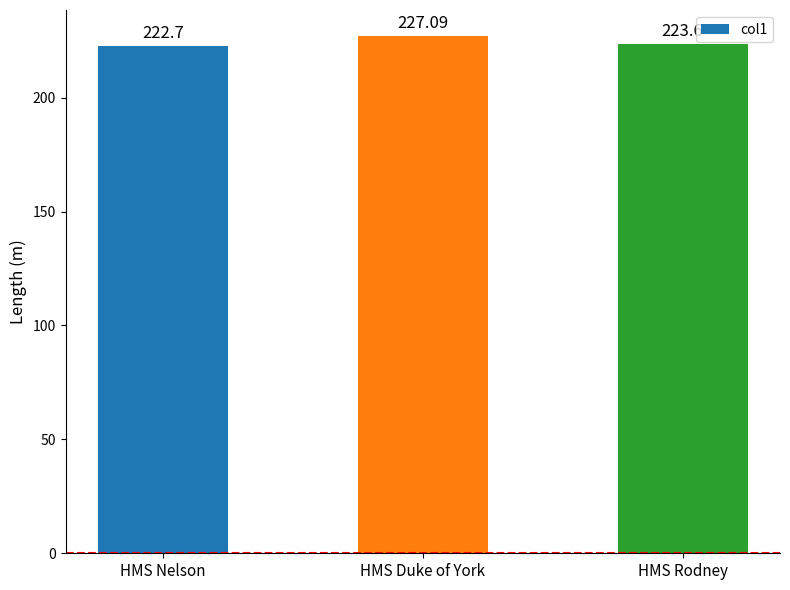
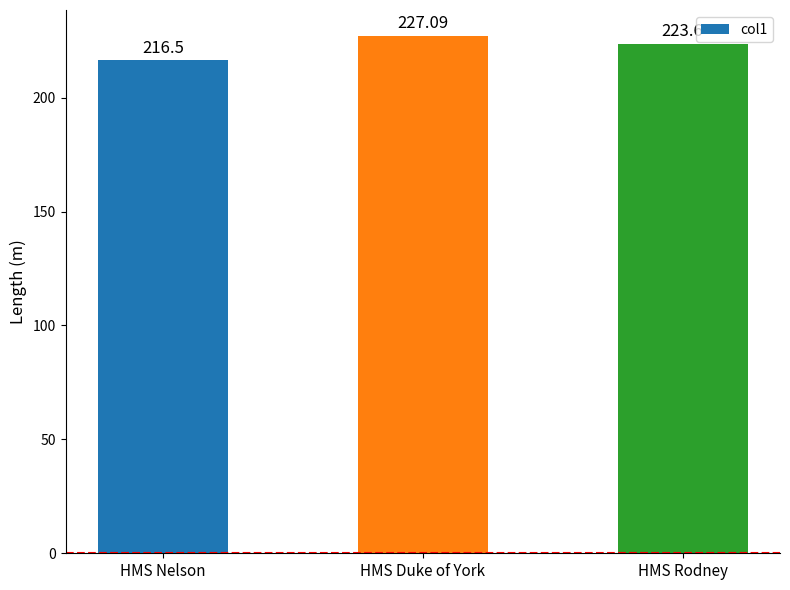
  {
-   "HMS Nelson": 222.7,
+   "HMS Nelson": 216.5,
    "HMS Duke of York": 227.09
  }
